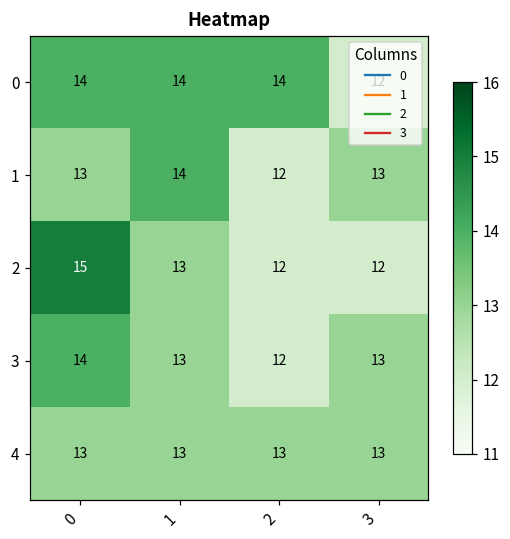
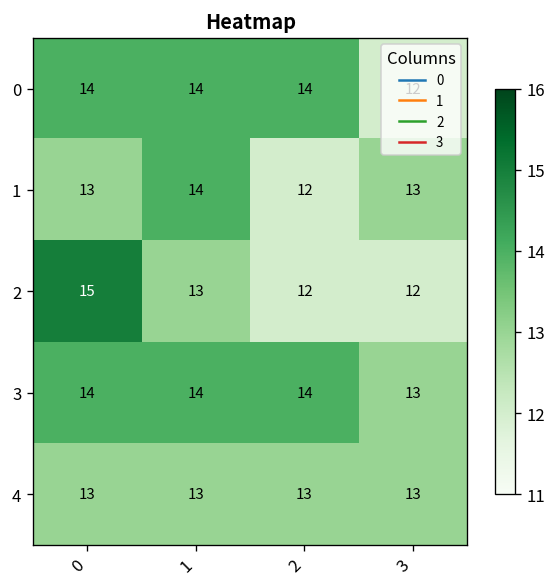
  {
    "0": {
      "0": 14,
      "1": 14,
      "2": 14
    },
    "1": {
      "0": 13,
      "1": 14,
      "2": 12,
      "3": 13
    },
    "2": {
      "0": 15,
      "1": 13,
      "2": 12,
      "3": 12
    },
    "3": {
      "0": 14,
-     "1": 13,
-     "2": 12,
+     "1": 14,
+     "2": 14,
      "3": 13
    },
    "4": {
      "0": 13,
      "1": 13,
      "2": 13,
      "3": 13
    }
  }
